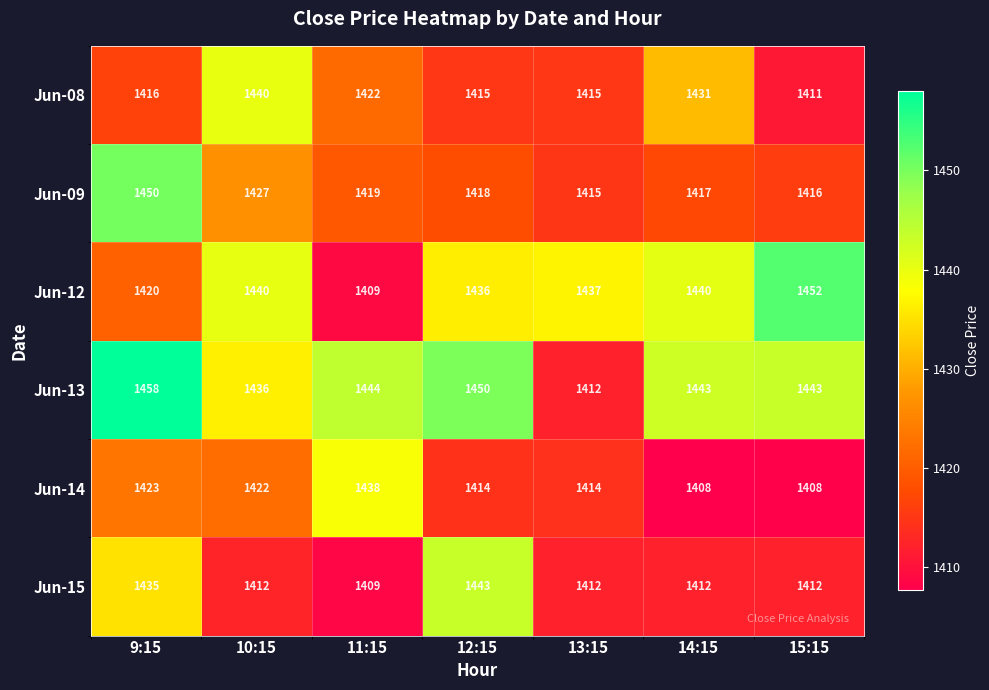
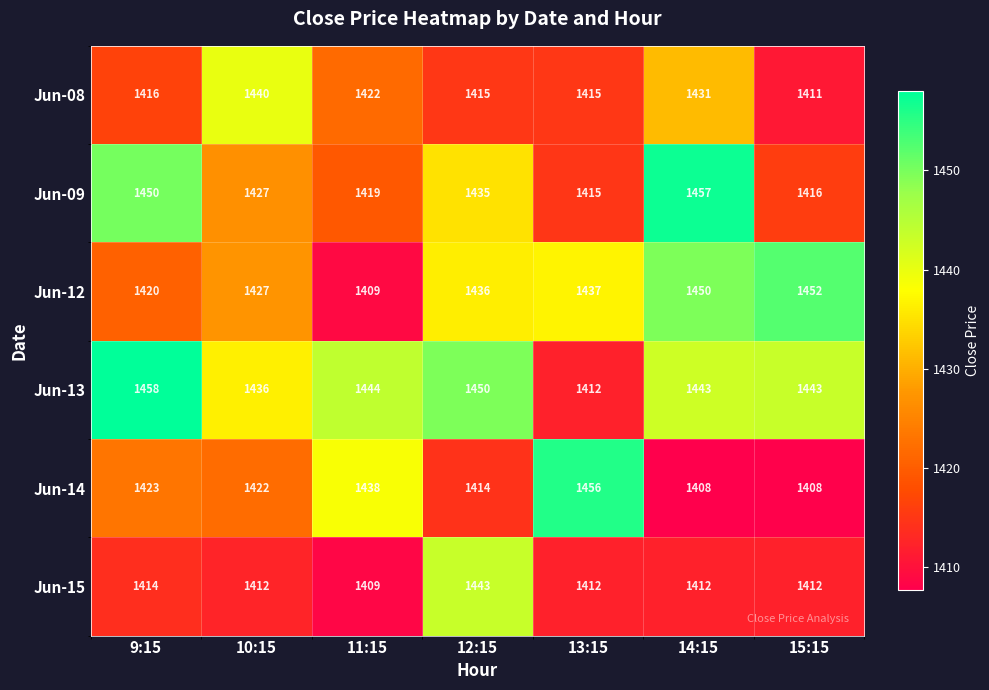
  {
    "Jun-08": {
      "9:15": 1416,
      "10:15": 1440,
      "11:15": 1422,
      "12:15": 1415,
      "13:15": 1415,
      "14:15": 1431,
      "15:15": 1411
    },
    "Jun-09": {
      "9:15": 1450,
      "10:15": 1427,
      "11:15": 1419,
-     "12:15": 1418,
+     "12:15": 1435,
      "13:15": 1415,
-     "14:15": 1417,
+     "14:15": 1457,
      "15:15": 1416
    },
    "Jun-12": {
      "9:15": 1420,
-     "10:15": 1440,
+     "10:15": 1427,
      "11:15": 1409,
      "12:15": 1436,
      "13:15": 1437,
-     "14:15": 1440,
+     "14:15": 1450,
      "15:15": 1452
    },
    "Jun-13": {
      "9:15": 1458,
      "10:15": 1436,
      "11:15": 1444,
      "12:15": 1450,
      "13:15": 1412,
      "14:15": 1443,
      "15:15": 1443
    },
    "Jun-14": {
      "9:15": 1423,
      "10:15": 1422,
      "11:15": 1438,
      "12:15": 1414,
-     "13:15": 1414,
+     "13:15": 1456,
      "14:15": 1408,
      "15:15": 1408
    },
    "Jun-15": {
-     "9:15": 1435,
+     "9:15": 1414,
      "10:15": 1412,
      "11:15": 1409,
      "12:15": 1443,
      "13:15": 1412,
      "14:15": 1412
    }
  }
